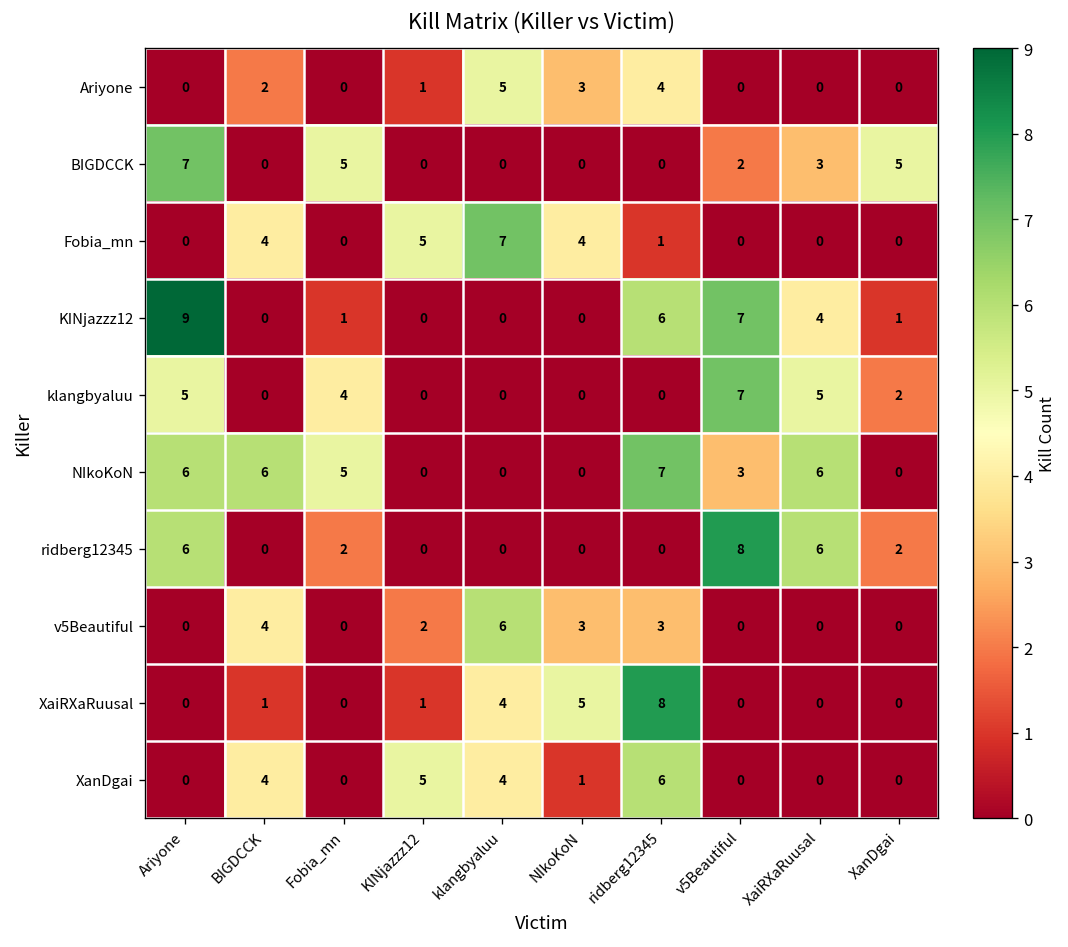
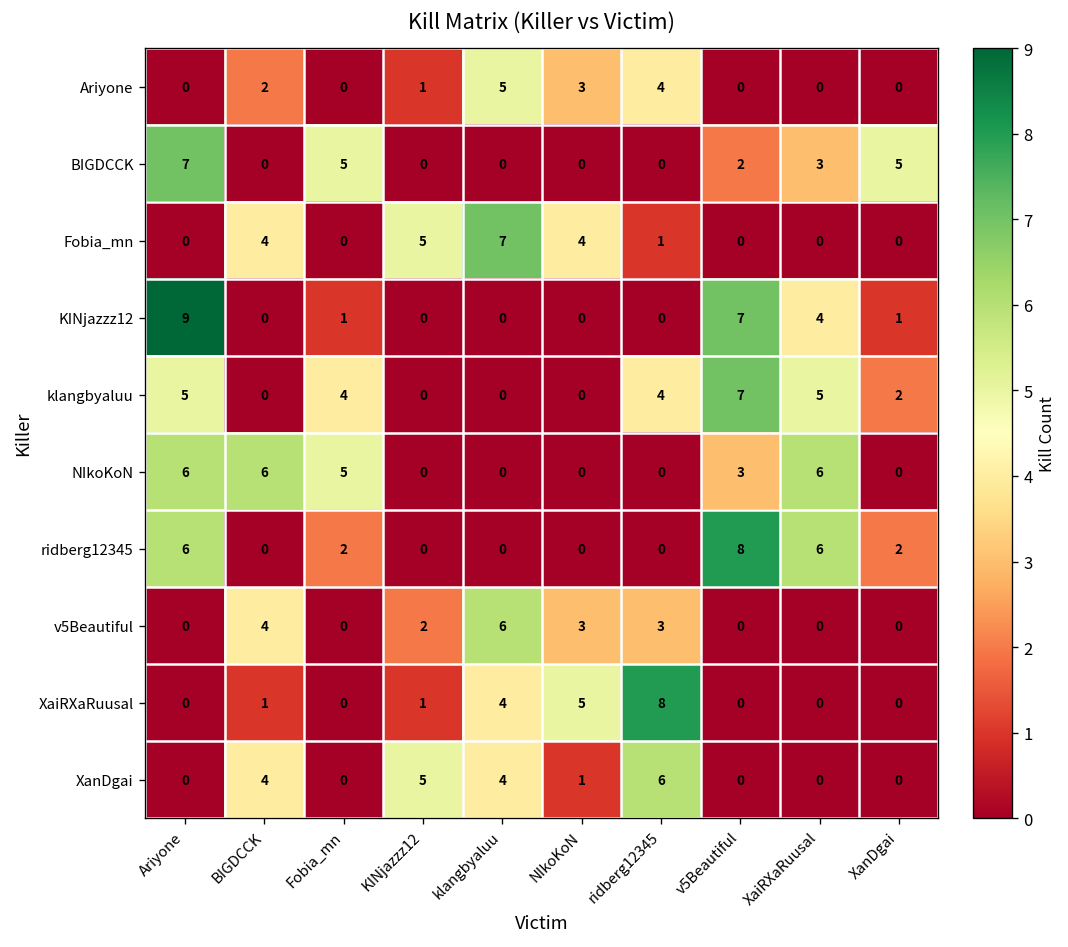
  {
    "Ariyone": {
      "Ariyone": 0,
      "BIGDCCK": 2,
      "Fobia_mn": 0,
      "KINjazzz12": 1,
      "klangbyaluu": 5,
      "NIkoKoN": 3,
      "ridberg12345": 4,
      "v5Beautiful": 0,
      "XaiRXaRuusal": 0,
      "XanDgai": 0
    },
    "BIGDCCK": {
      "Ariyone": 7,
      "BIGDCCK": 0,
      "Fobia_mn": 5,
      "KINjazzz12": 0,
      "klangbyaluu": 0,
      "NIkoKoN": 0,
      "ridberg12345": 0,
      "v5Beautiful": 2,
      "XaiRXaRuusal": 3,
      "XanDgai": 5
    },
    "Fobia_mn": {
      "Ariyone": 0,
      "BIGDCCK": 4,
      "Fobia_mn": 0,
      "KINjazzz12": 5,
      "klangbyaluu": 7,
      "NIkoKoN": 4,
      "ridberg12345": 1,
      "v5Beautiful": 0,
      "XaiRXaRuusal": 0,
      "XanDgai": 0
    },
    "KINjazzz12": {
      "Ariyone": 9,
      "BIGDCCK": 0,
      "Fobia_mn": 1,
      "KINjazzz12": 0,
      "klangbyaluu": 0,
      "NIkoKoN": 0,
-     "ridberg12345": 6,
+     "ridberg12345": 0,
      "v5Beautiful": 7,
      "XaiRXaRuusal": 4,
      "XanDgai": 1
    },
    "klangbyaluu": {
      "Ariyone": 5,
      "BIGDCCK": 0,
      "Fobia_mn": 4,
      "KINjazzz12": 0,
      "klangbyaluu": 0,
      "NIkoKoN": 0,
-     "ridberg12345": 0,
+     "ridberg12345": 4,
      "v5Beautiful": 7,
      "XaiRXaRuusal": 5,
      "XanDgai": 2
    },
    "NIkoKoN": {
      "Ariyone": 6,
      "BIGDCCK": 6,
      "Fobia_mn": 5,
      "KINjazzz12": 0,
      "klangbyaluu": 0,
      "NIkoKoN": 0,
-     "ridberg12345": 7,
+     "ridberg12345": 0,
      "v5Beautiful": 3,
      "XaiRXaRuusal": 6,
      "XanDgai": 0
    },
    "ridberg12345": {
      "Ariyone": 6,
      "BIGDCCK": 0,
      "Fobia_mn": 2,
      "KINjazzz12": 0,
      "klangbyaluu": 0,
      "NIkoKoN": 0,
      "ridberg12345": 0,
      "v5Beautiful": 8,
      "XaiRXaRuusal": 6,
      "XanDgai": 2
    },
    "v5Beautiful": {
      "Ariyone": 0,
      "BIGDCCK": 4,
      "Fobia_mn": 0,
      "KINjazzz12": 2,
      "klangbyaluu": 6,
      "NIkoKoN": 3,
      "ridberg12345": 3,
      "v5Beautiful": 0,
      "XaiRXaRuusal": 0,
      "XanDgai": 0
    },
    "XaiRXaRuusal": {
      "Ariyone": 0,
      "BIGDCCK": 1,
      "Fobia_mn": 0,
      "KINjazzz12": 1,
      "klangbyaluu": 4,
      "NIkoKoN": 5,
      "ridberg12345": 8,
      "v5Beautiful": 0,
      "XaiRXaRuusal": 0,
      "XanDgai": 0
    },
    "XanDgai": {
      "Ariyone": 0,
      "BIGDCCK": 4,
      "Fobia_mn": 0,
      "KINjazzz12": 5,
      "klangbyaluu": 4,
      "NIkoKoN": 1,
      "ridberg12345": 6,
      "v5Beautiful": 0,
      "XaiRXaRuusal": 0,
      "XanDgai": 0
    }
  }
